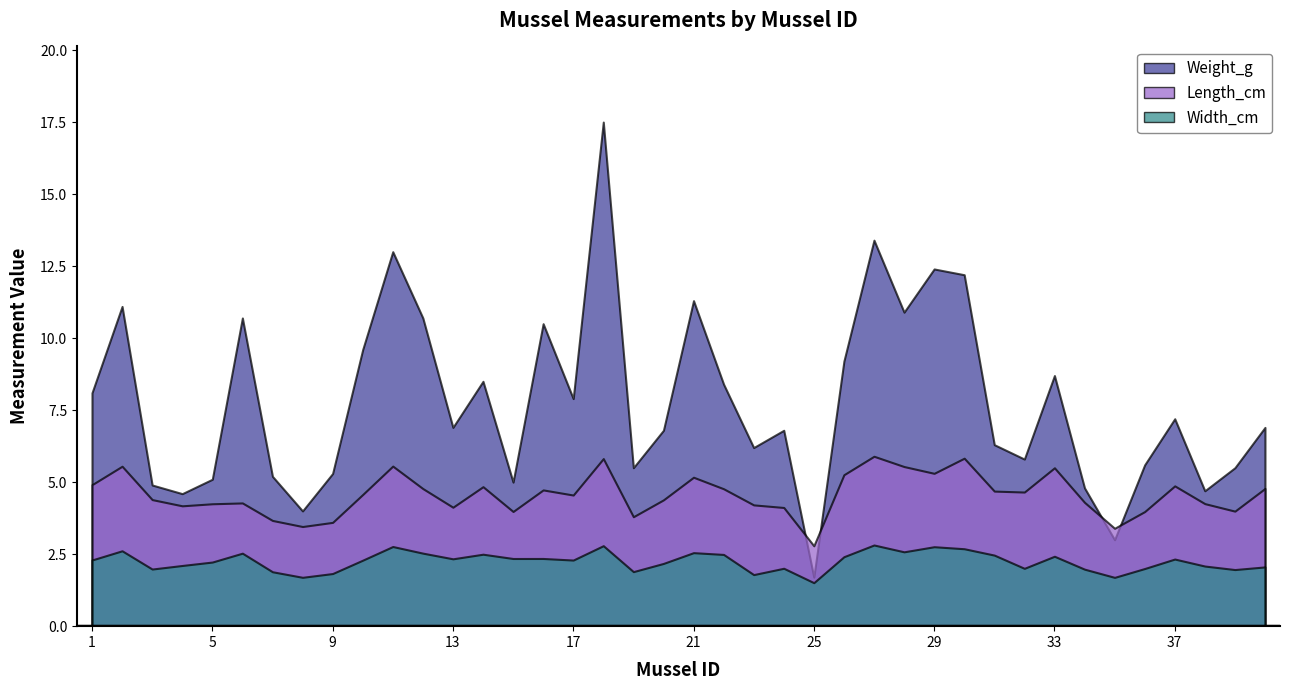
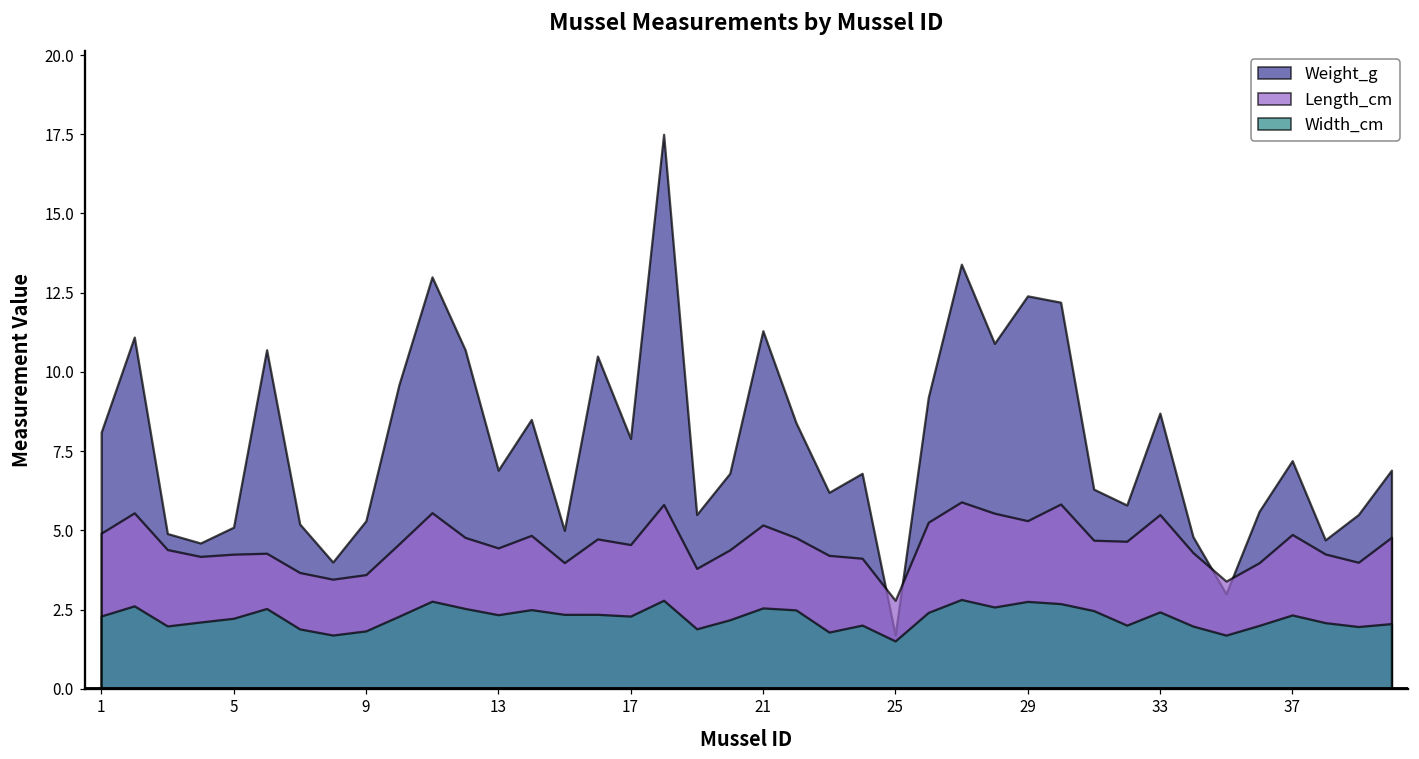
  {
    "Weight_g": {
      "1": 8.1,
      "5": 5.1,
      "9": 5.3,
      "13": 6.9,
      "17": 7.9,
      "21": 11.3,
      "25": 1.7,
      "29": 12.4,
      "33": 8.7,
      "37": 7.2
    },
    "Length_cm": {
      "1": 4.9,
      "5": 4.2,
      "9": 3.6,
-     "13": 4.1,
+     "13": 4.4,
      "17": 4.6,
      "21": 5.2,
      "25": 2.8,
      "29": 5.3,
      "33": 5.5,
      "37": 4.9
    },
    "Width_cm": {
      "1": 2.3,
      "5": 2.2,
      "9": 1.8,
      "13": 2.3,
      "17": 2.3,
      "21": 2.6,
      "25": 1.5,
      "29": 2.8,
      "33": 2.4,
      "37": 2.3
    }
  }
